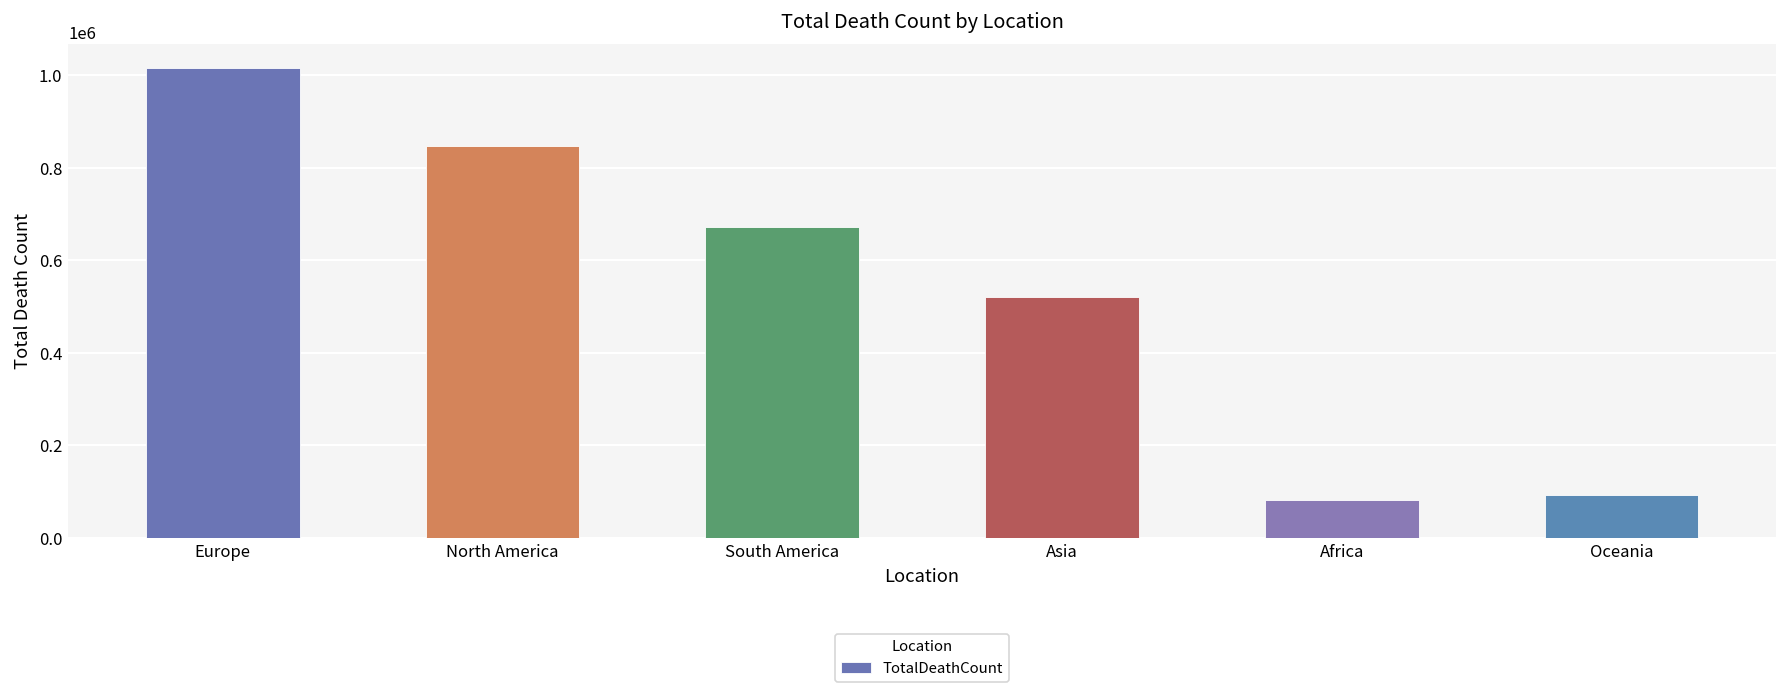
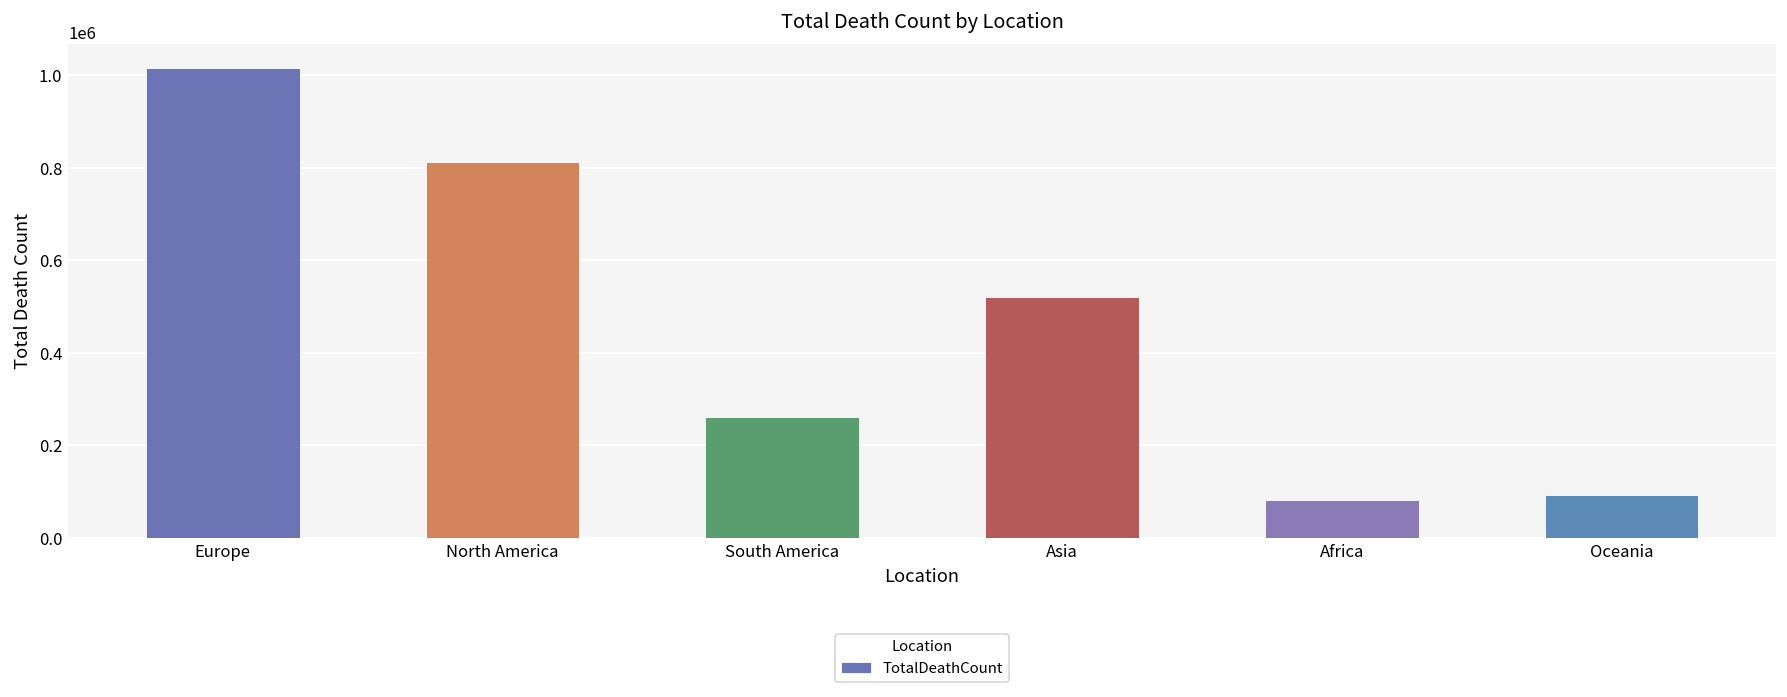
  {
    "Europe": 1020000,
-   "North America": 850000,
-   "South America": 670000,
+   "North America": 810000,
+   "South America": 260000,
    "Asia": 520000,
    "Africa": 80000,
    "Oceania": 90000
  }
